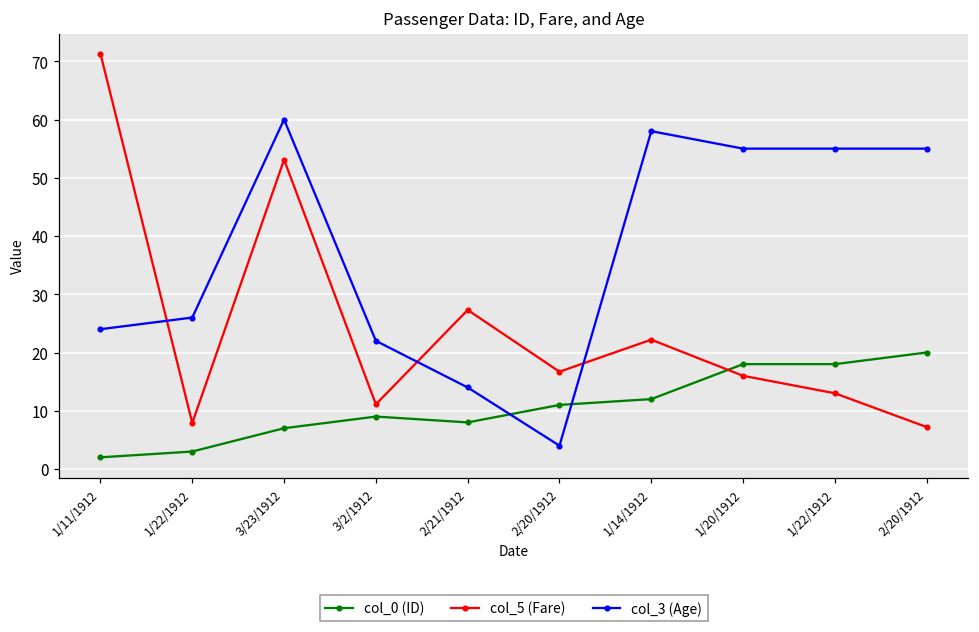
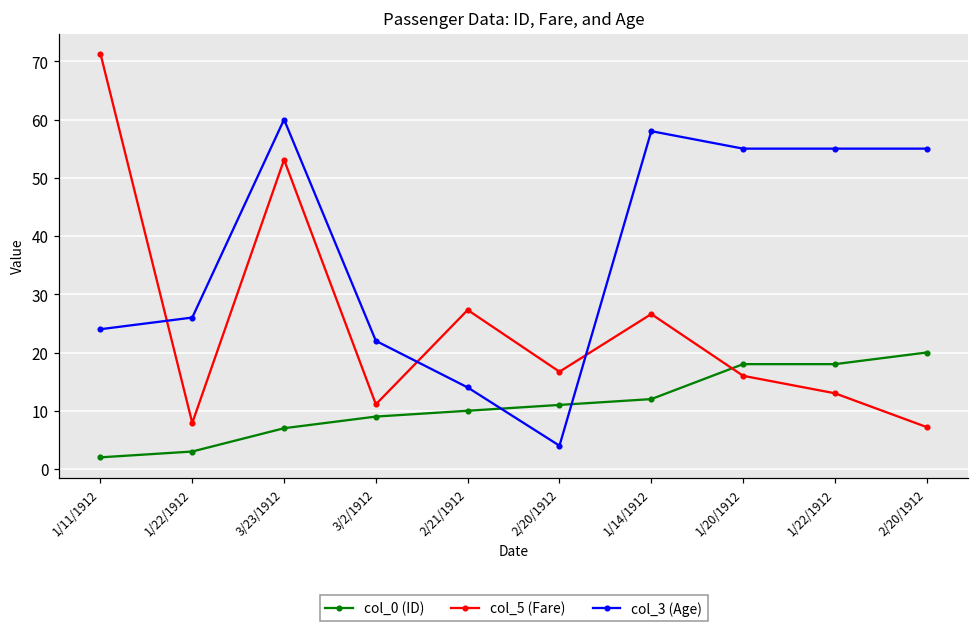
  {
    "col_0 (ID)": {
      "1/11/1912": 2,
      "3/23/1912": 7,
      "3/2/1912": 9,
-     "2/21/1912": 8,
+     "2/21/1912": 10,
      "1/14/1912": 12,
      "1/20/1912": 18
    },
    "col_5 (Fare)": {
      "1/11/1912": 71,
      "3/23/1912": 53,
      "3/2/1912": 11,
      "2/21/1912": 27,
-     "1/14/1912": 22,
+     "1/14/1912": 27,
      "1/20/1912": 16
    },
    "col_3 (Age)": {
      "1/11/1912": 24,
      "3/23/1912": 60,
      "3/2/1912": 22,
      "2/21/1912": 14,
      "1/14/1912": 58,
      "1/20/1912": 55
    }
  }
